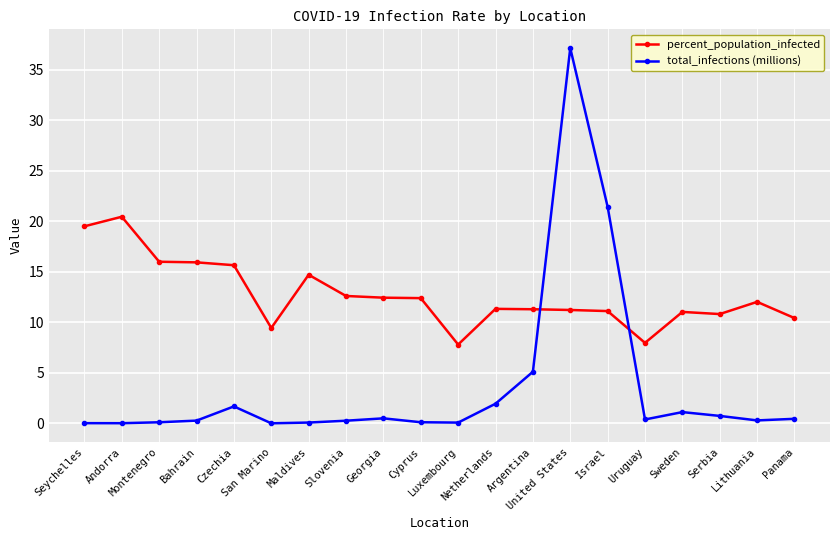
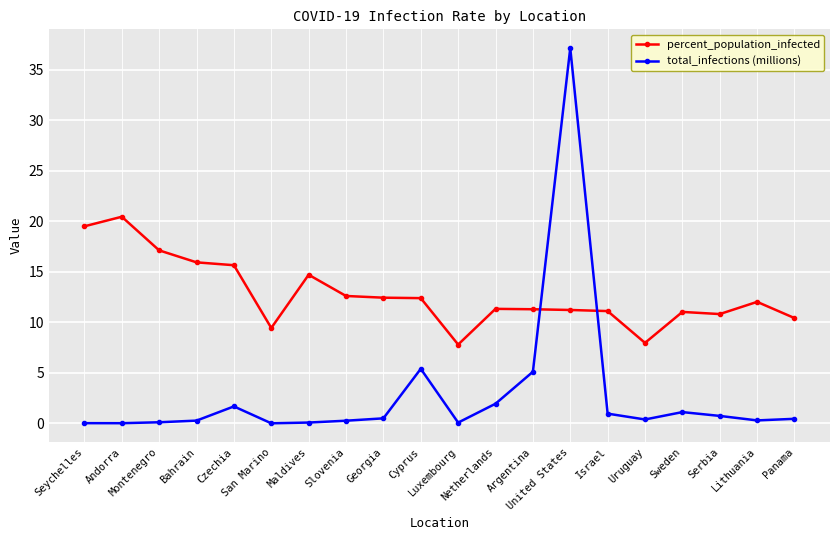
  {
    "percent_population_infected": {
      "Seychelles": 19.5,
      "Andorra": 20.5,
-     "Montenegro": 16.0,
+     "Montenegro": 17.1,
      "Bahrain": 15.9,
      "Czechia": 15.7,
      "San Marino": 9.4,
      "Maldives": 14.7,
      "Slovenia": 12.6,
      "Georgia": 12.4,
      "Cyprus": 12.4,
      "Luxembourg": 7.8,
      "Netherlands": 11.3,
      "Argentina": 11.3,
      "United States": 11.2,
      "Israel": 11.1,
      "Uruguay": 8.0,
      "Sweden": 11.0,
      "Serbia": 10.8,
      "Lithuania": 12.0,
      "Panama": 10.4
    },
    "total_infections (millions)": {
      "Seychelles": 0.0,
      "Andorra": 0.0,
      "Montenegro": 0.1,
      "Bahrain": 0.3,
      "Czechia": 1.7,
      "San Marino": 0.0,
      "Maldives": 0.1,
      "Slovenia": 0.3,
      "Georgia": 0.5,
-     "Cyprus": 0.1,
+     "Cyprus": 5.4,
      "Luxembourg": 0.1,
      "Netherlands": 1.9,
      "Argentina": 5.1,
      "United States": 37.2,
-     "Israel": 21.4,
+     "Israel": 1.0,
      "Uruguay": 0.4,
      "Sweden": 1.1,
      "Serbia": 0.7,
      "Lithuania": 0.3,
      "Panama": 0.4
    }
  }
